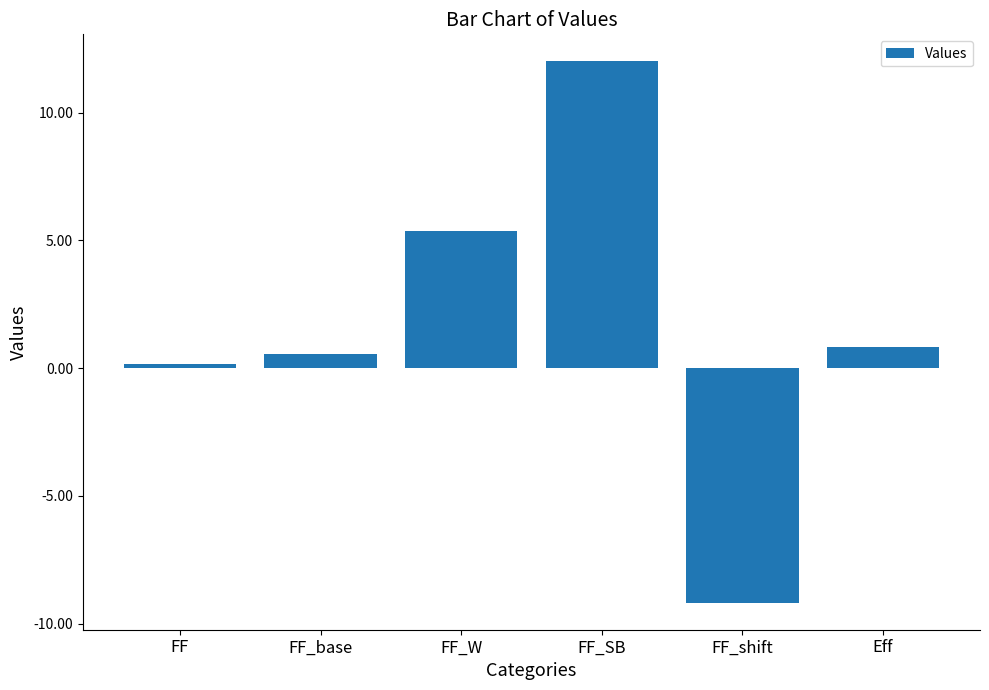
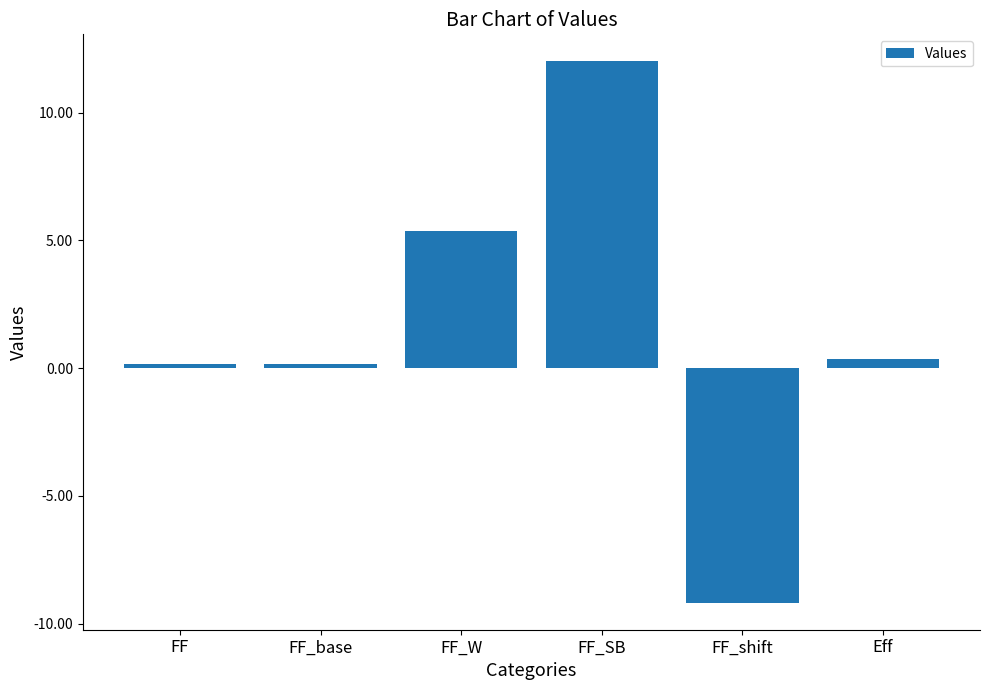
  {
    "FF": 0.2,
-   "FF_base": 0.6,
+   "FF_base": 0.2,
    "FF_W": 5.4,
    "FF_SB": 12.0,
    "FF_shift": -9.2,
-   "Eff": 0.8
+   "Eff": 0.4
  }
